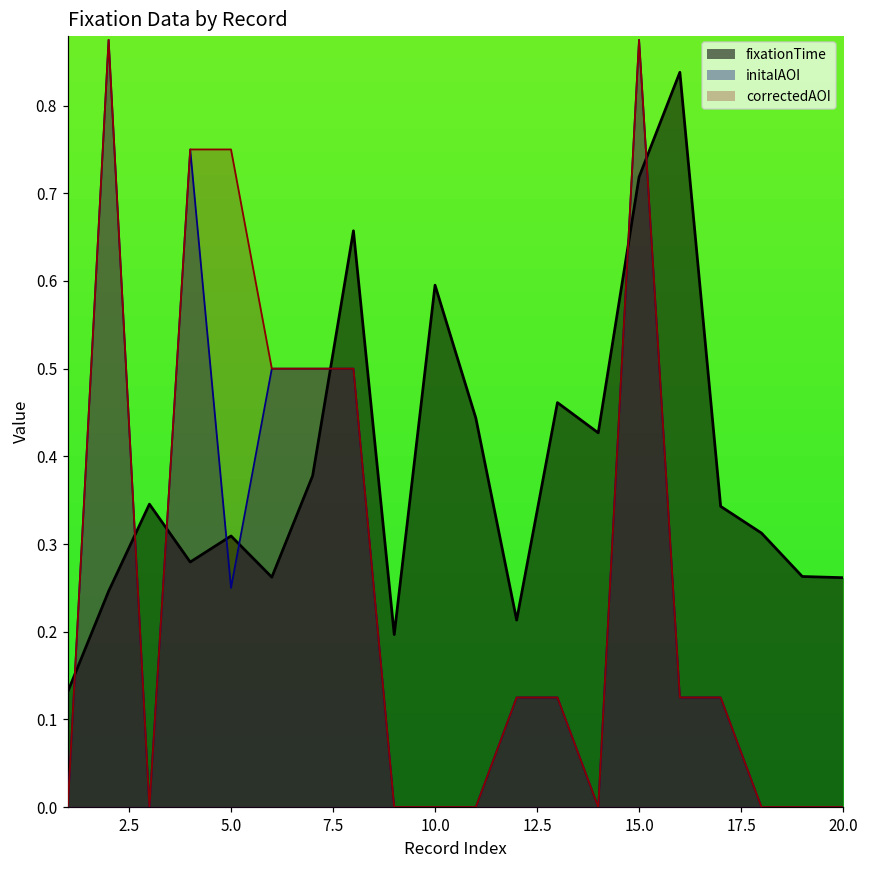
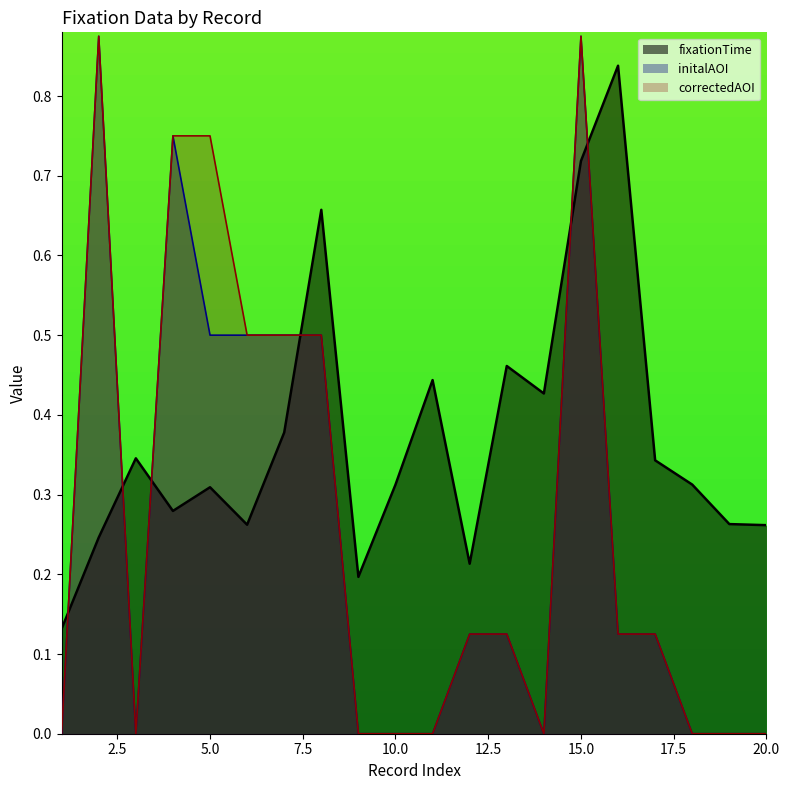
  {
    "fixationTime": {
      "5.0": 0.31,
-     "10.0": 0.60,
+     "10.0": 0.31,
      "15.0": 0.72,
      "20.0": 0.26
    },
    "initalAOI": {
-     "5.0": 0.25
+     "5.0": 0.50
    },
    "correctedAOI": {
      "5.0": 0.75
    }
  }
